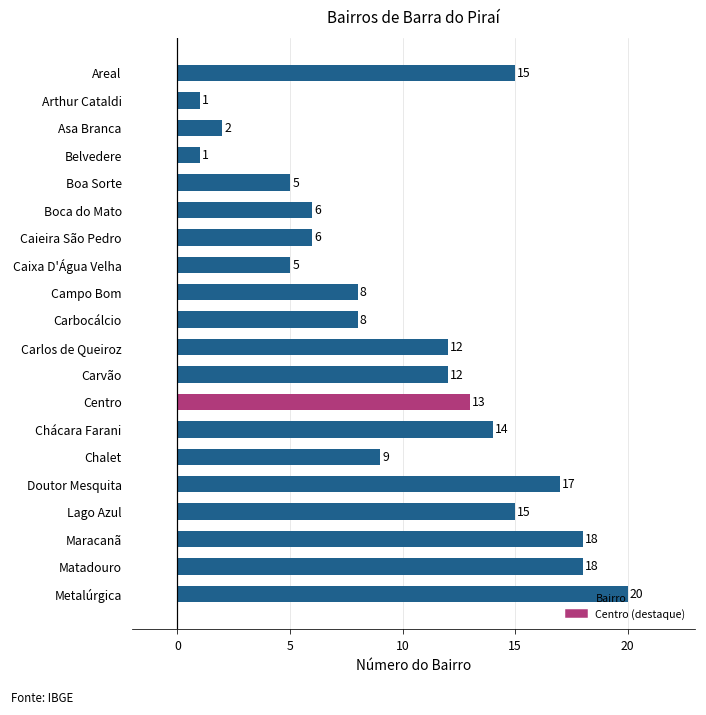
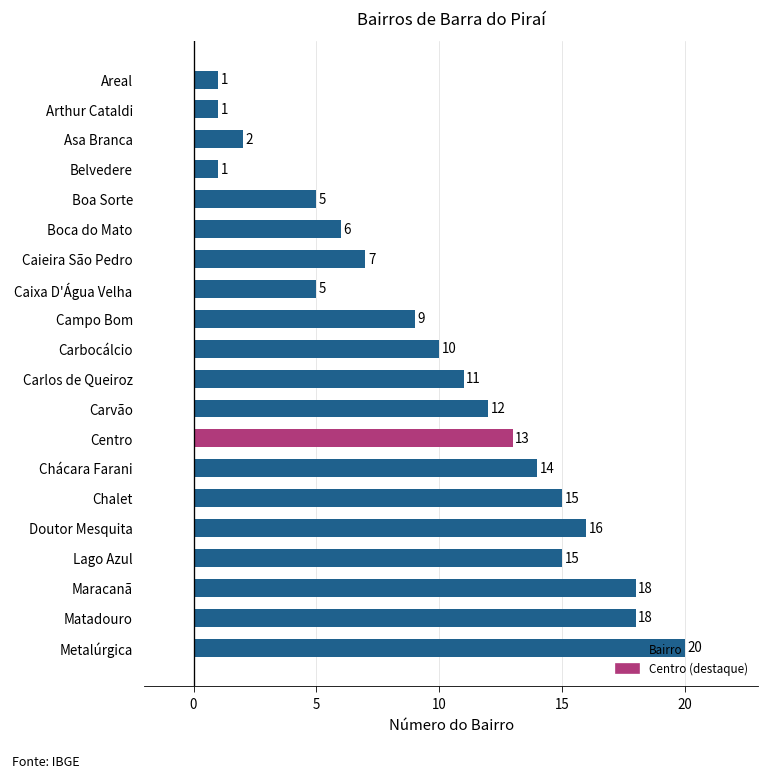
  {
-   "Areal": 15,
+   "Areal": 1,
    "Arthur Cataldi": 1,
    "Asa Branca": 2,
    "Belvedere": 1,
    "Boa Sorte": 5,
    "Boca do Mato": 6,
-   "Caieira São Pedro": 6,
+   "Caieira São Pedro": 7,
    "Caixa D'Água Velha": 5,
-   "Campo Bom": 8,
-   "Carbocálcio": 8,
-   "Carlos de Queiroz": 12,
+   "Campo Bom": 9,
+   "Carbocálcio": 10,
+   "Carlos de Queiroz": 11,
    "Carvão": 12,
    "Centro": 13,
    "Chácara Farani": 14,
-   "Chalet": 9,
-   "Doutor Mesquita": 17,
+   "Chalet": 15,
+   "Doutor Mesquita": 16,
    "Lago Azul": 15,
    "Maracanã": 18,
    "Matadouro": 18,
    "Metalúrgica": 20
  }
